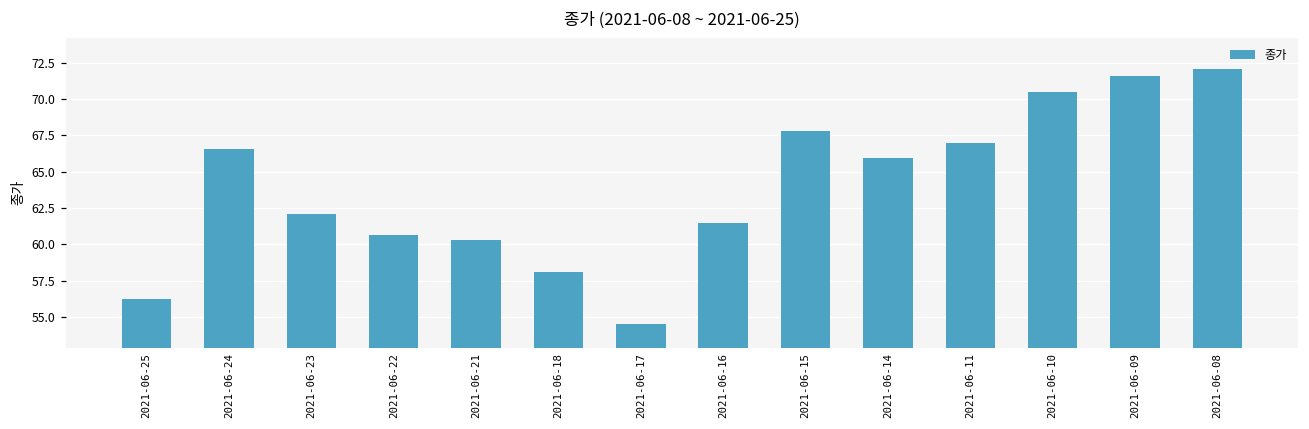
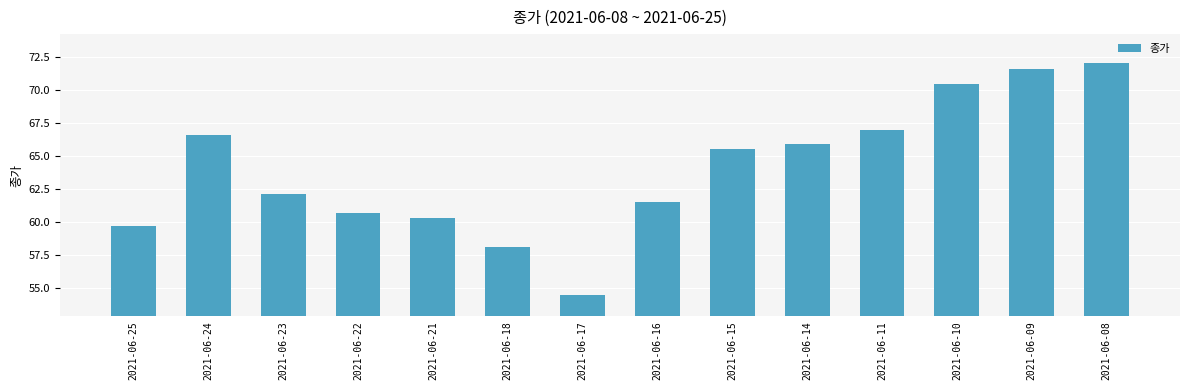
  {
-   "2021-06-25": 56.3,
+   "2021-06-25": 59.7,
    "2021-06-24": 66.6,
    "2021-06-23": 62.1,
    "2021-06-22": 60.7,
    "2021-06-21": 60.3,
    "2021-06-18": 58.1,
    "2021-06-17": 54.5,
    "2021-06-16": 61.5,
-   "2021-06-15": 67.8,
+   "2021-06-15": 65.6,
    "2021-06-14": 66.0,
    "2021-06-11": 67.0,
    "2021-06-10": 70.5,
    "2021-06-09": 71.6,
    "2021-06-08": 72.1
  }
